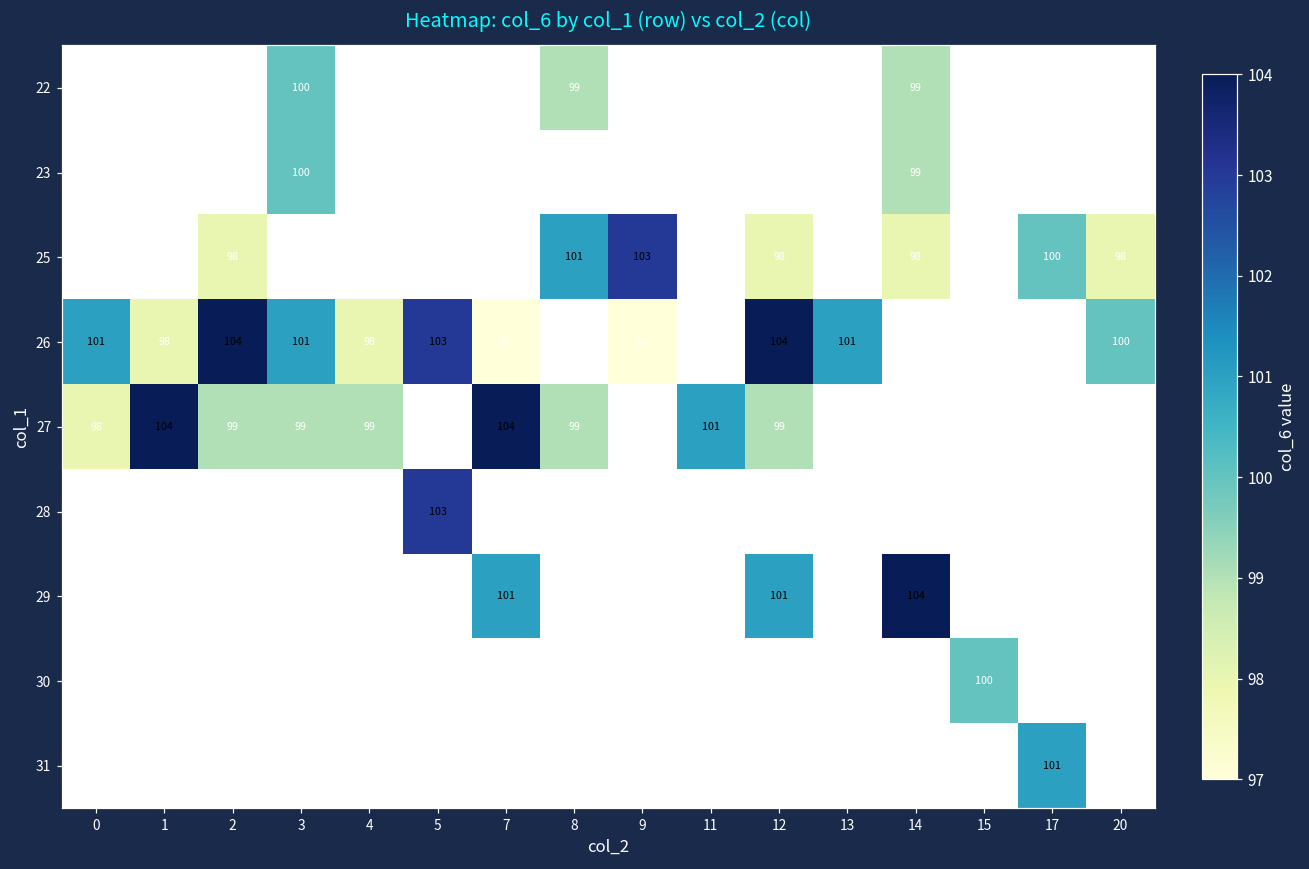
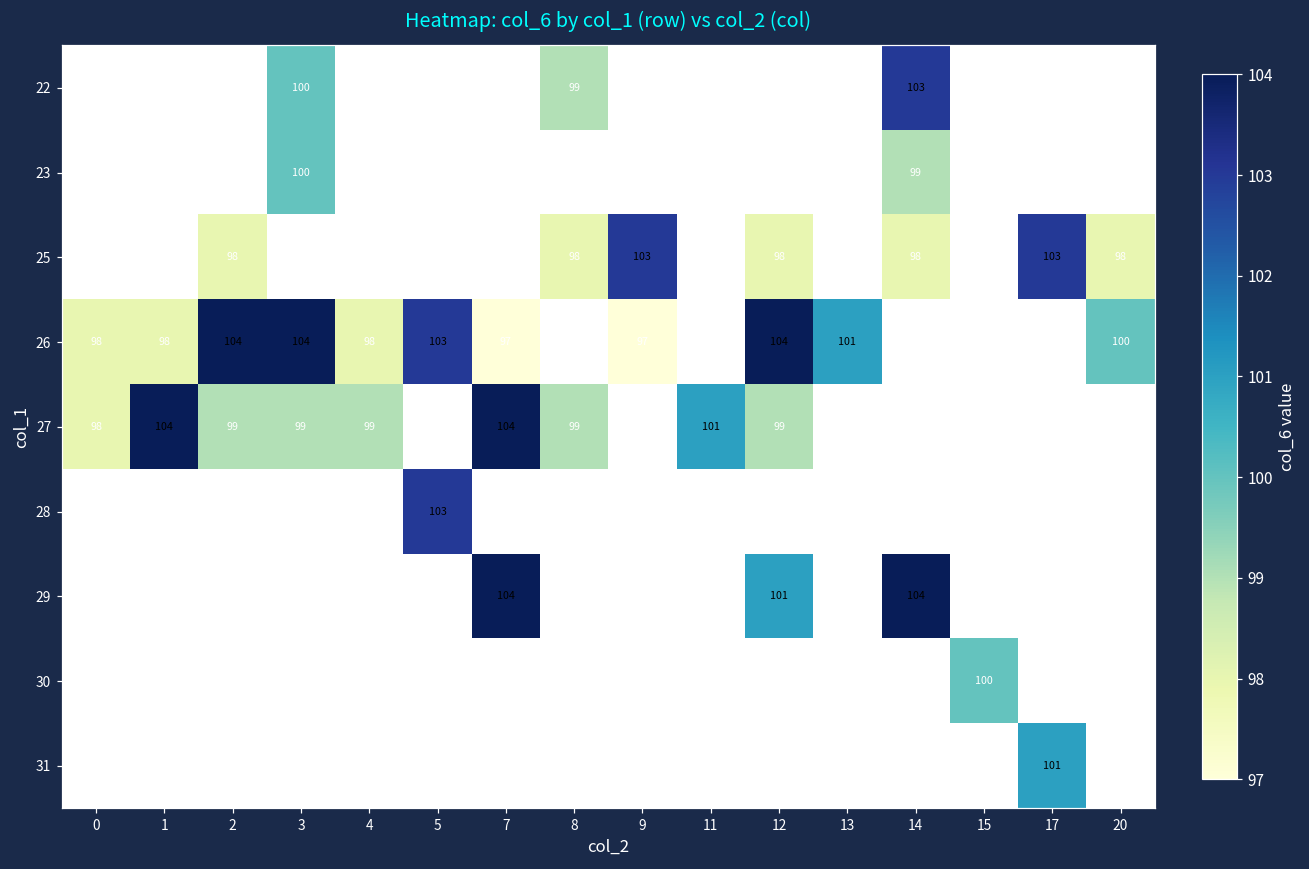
  {
    "22": {
      "3": 100,
      "8": 99,
-     "14": 99
+     "14": 103
    },
    "23": {
      "3": 100,
      "14": 99
    },
    "25": {
      "2": 98,
-     "8": 101,
+     "8": 98,
      "9": 103,
      "12": 98,
      "14": 98,
-     "17": 100,
+     "17": 103,
      "20": 98
    },
    "26": {
-     "0": 101,
+     "0": 98,
      "1": 98,
      "2": 104,
-     "3": 101,
+     "3": 104,
      "4": 98,
      "5": 103,
      "12": 104,
      "13": 101,
      "20": 100
    },
    "27": {
      "0": 98,
      "1": 104,
      "2": 99,
      "3": 99,
      "4": 99,
      "7": 104,
      "8": 99,
      "11": 101,
      "12": 99
    },
    "28": {
      "5": 103
    },
    "29": {
-     "7": 101,
+     "7": 104,
      "12": 101,
      "14": 104
    },
    "30": {
      "15": 100
    },
    "31": {
      "17": 101
    }
  }
